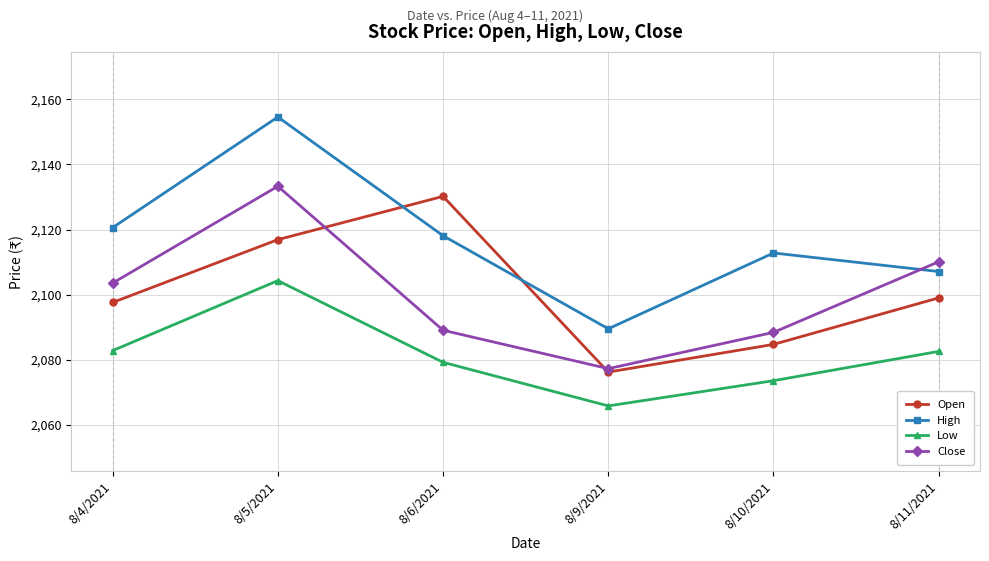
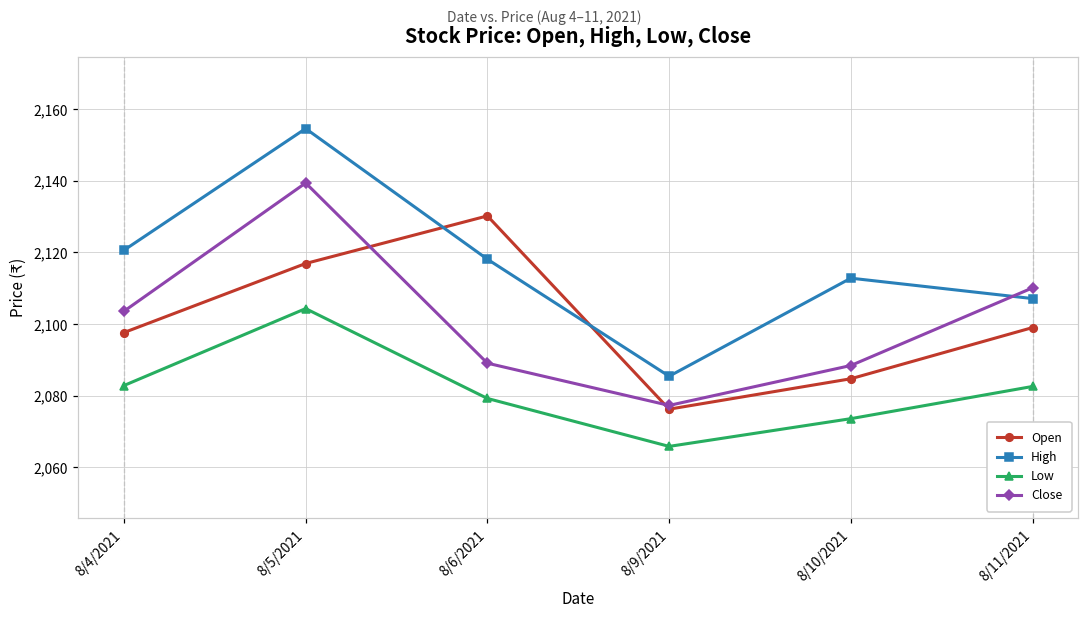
  {
    "Open": {
      "8/4/2021": "2,098",
      "8/5/2021": "2,117",
      "8/6/2021": "2,130",
      "8/9/2021": "2,076",
      "8/10/2021": "2,085",
      "8/11/2021": "2,099"
    },
    "High": {
      "8/4/2021": "2,121",
      "8/5/2021": "2,155",
      "8/6/2021": "2,118",
-     "8/9/2021": "2,090",
+     "8/9/2021": "2,085",
      "8/10/2021": "2,113",
      "8/11/2021": "2,107"
    },
    "Low": {
      "8/4/2021": "2,083",
      "8/5/2021": "2,104",
      "8/6/2021": "2,079",
      "8/9/2021": "2,066",
      "8/10/2021": "2,074",
      "8/11/2021": "2,083"
    },
    "Close": {
      "8/4/2021": "2,104",
-     "8/5/2021": "2,133",
+     "8/5/2021": "2,139",
      "8/6/2021": "2,089",
      "8/9/2021": "2,077",
      "8/10/2021": "2,088",
      "8/11/2021": "2,110"
    }
  }
